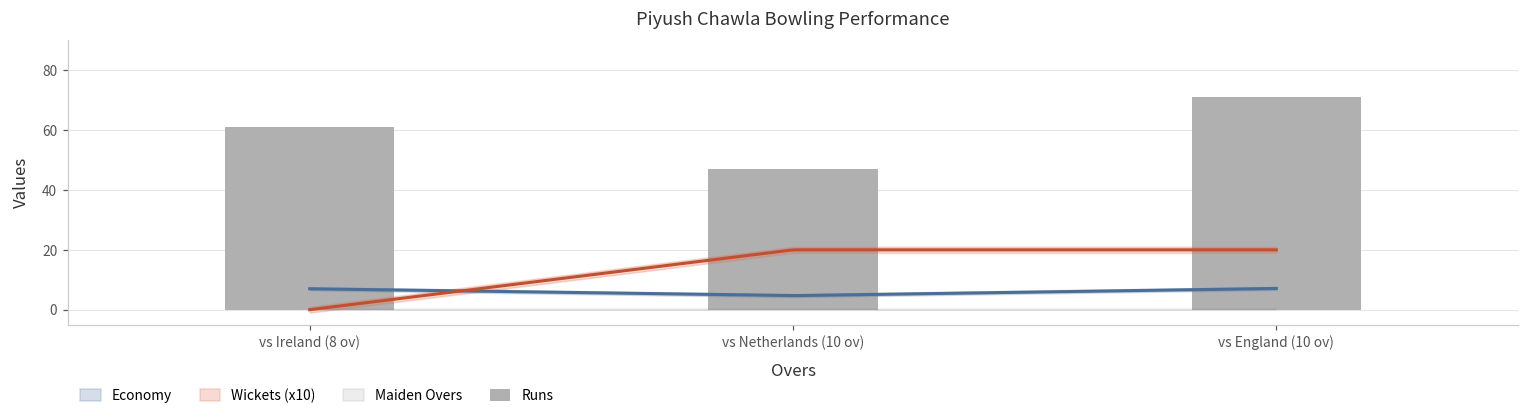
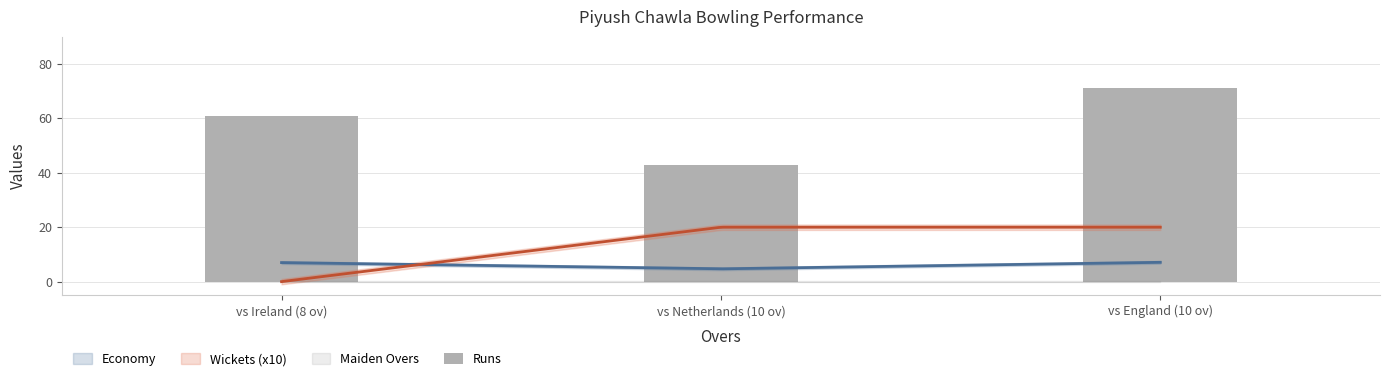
  {
    "Runs": {
      "vs Ireland (8 ov)": 61,
-     "vs Netherlands (10 ov)": 47,
+     "vs Netherlands (10 ov)": 43,
      "vs England (10 ov)": 71
    }
  }
